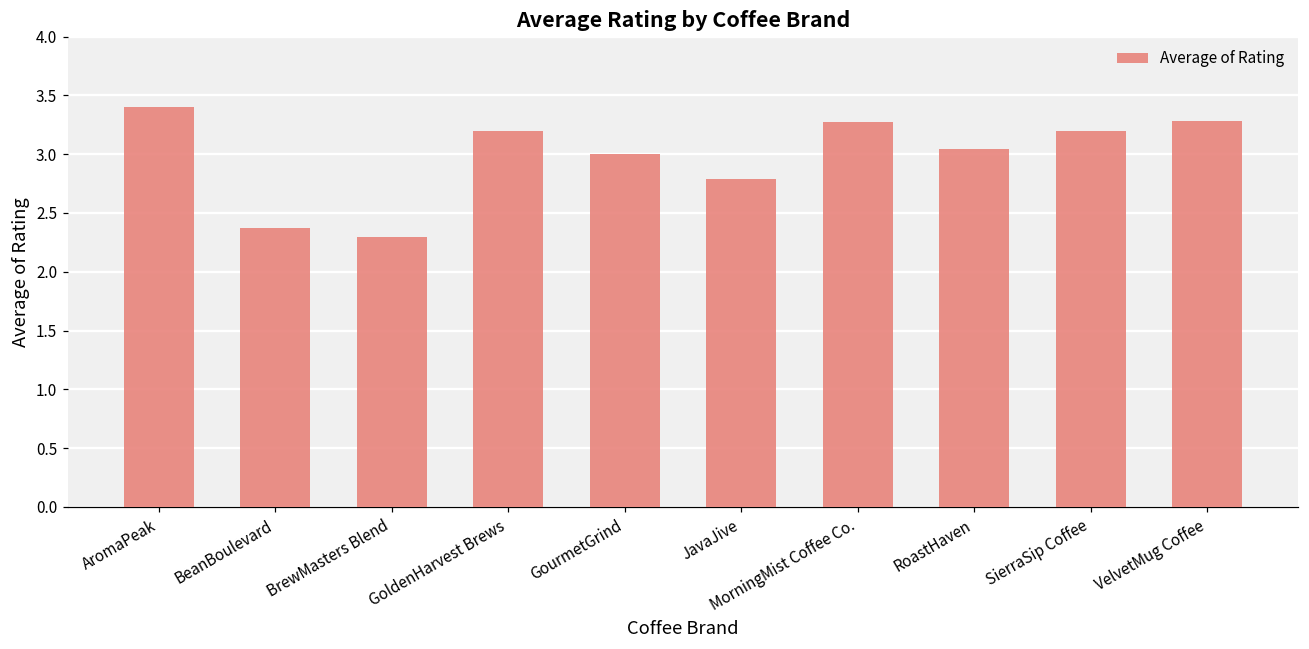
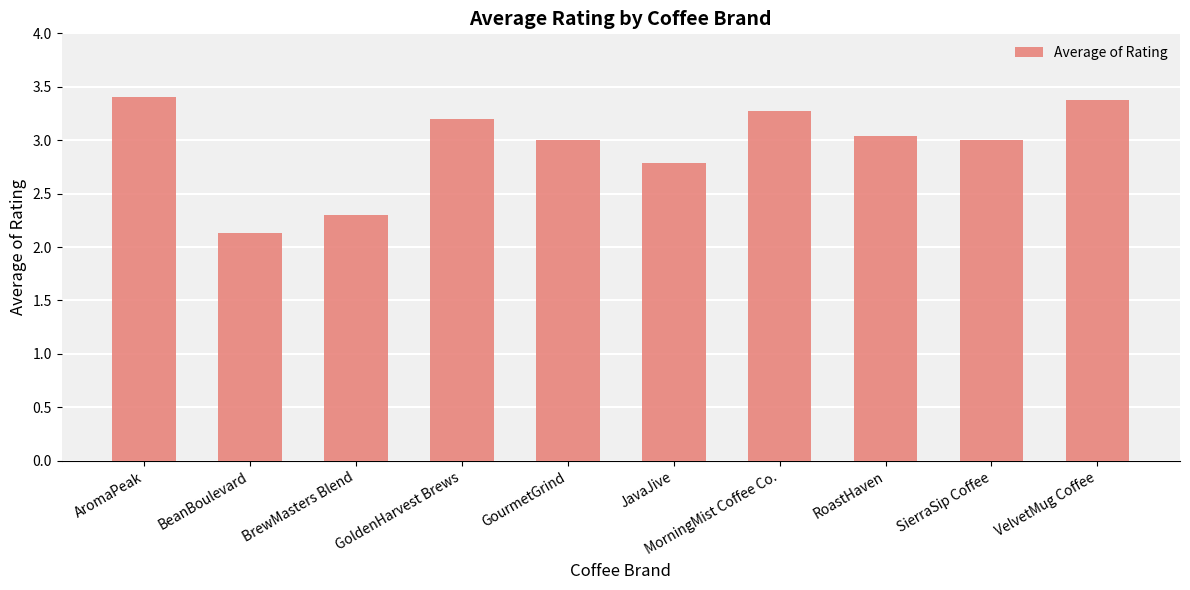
  {
    "AromaPeak": 3.40,
-   "BeanBoulevard": 2.38,
+   "BeanBoulevard": 2.13,
    "BrewMasters Blend": 2.30,
    "GoldenHarvest Brews": 3.20,
    "GourmetGrind": 3.00,
    "JavaJive": 2.79,
    "MorningMist Coffee Co.": 3.28,
    "RoastHaven": 3.04,
-   "SierraSip Coffee": 3.2,
-   "VelvetMug Coffee": 3.28
+   "SierraSip Coffee": 3.0,
+   "VelvetMug Coffee": 3.38
  }
